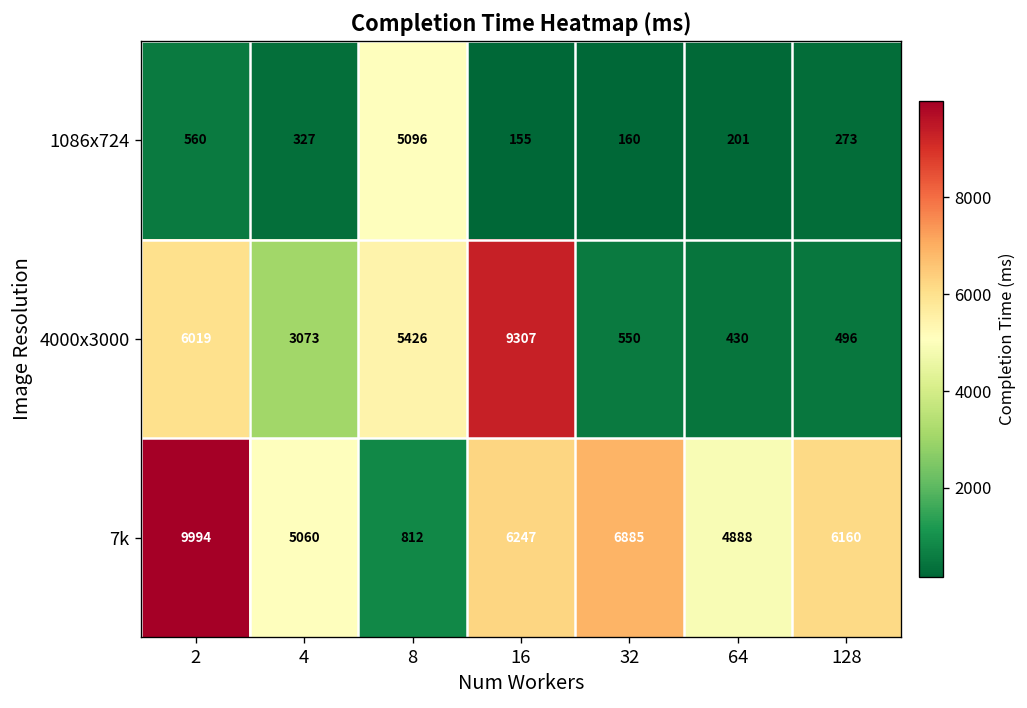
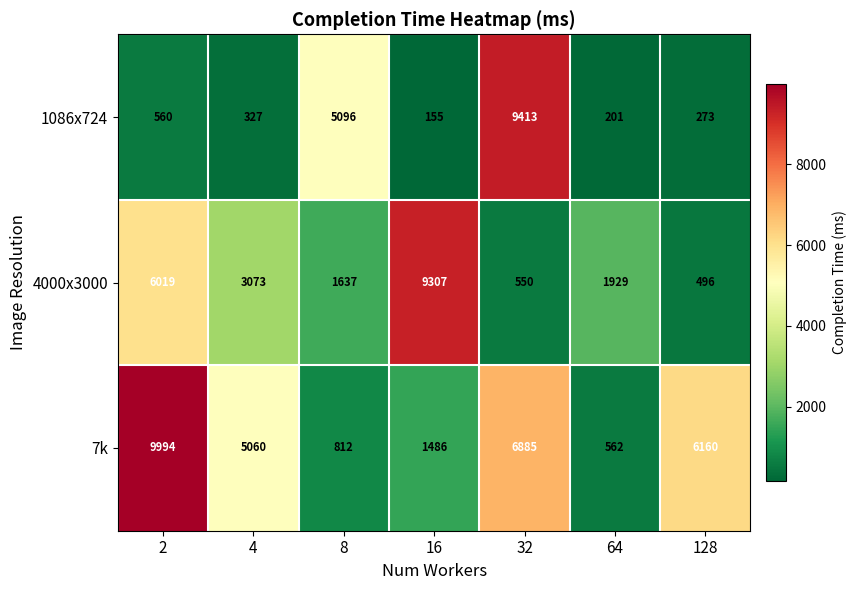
  {
    "1086x724": {
      "2": 560,
      "4": 327,
      "8": 5096,
      "16": 155,
-     "32": 160,
+     "32": 9413,
      "64": 201,
      "128": 273
    },
    "4000x3000": {
      "2": 6019,
      "4": 3073,
-     "8": 5426,
+     "8": 1637,
      "16": 9307,
      "32": 550,
-     "64": 430,
+     "64": 1929,
      "128": 496
    },
    "7k": {
      "2": 9994,
      "4": 5060,
      "8": 812,
-     "16": 6247,
+     "16": 1486,
      "32": 6885,
-     "64": 4888,
+     "64": 562,
      "128": 6160
    }
  }
